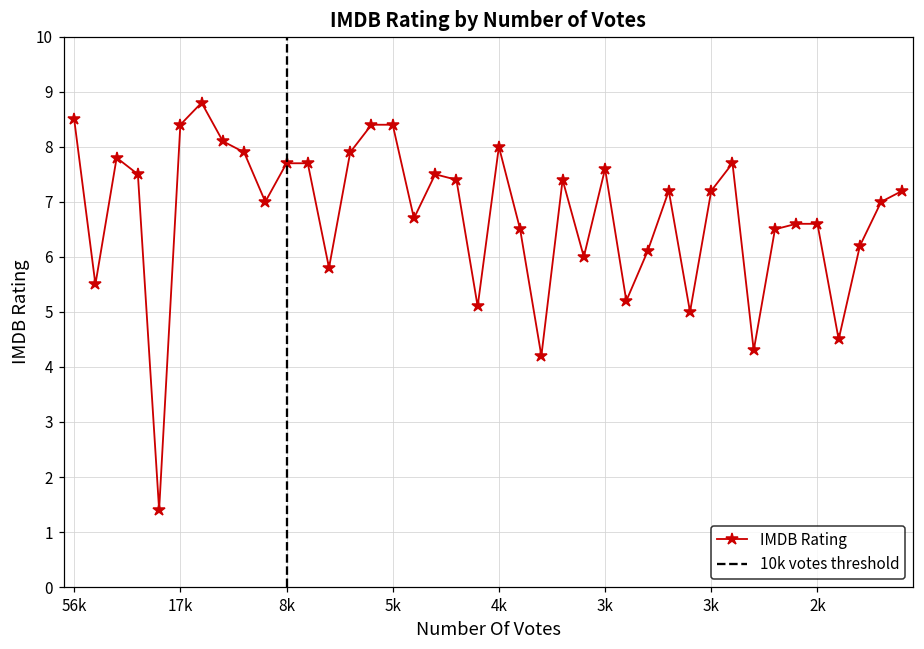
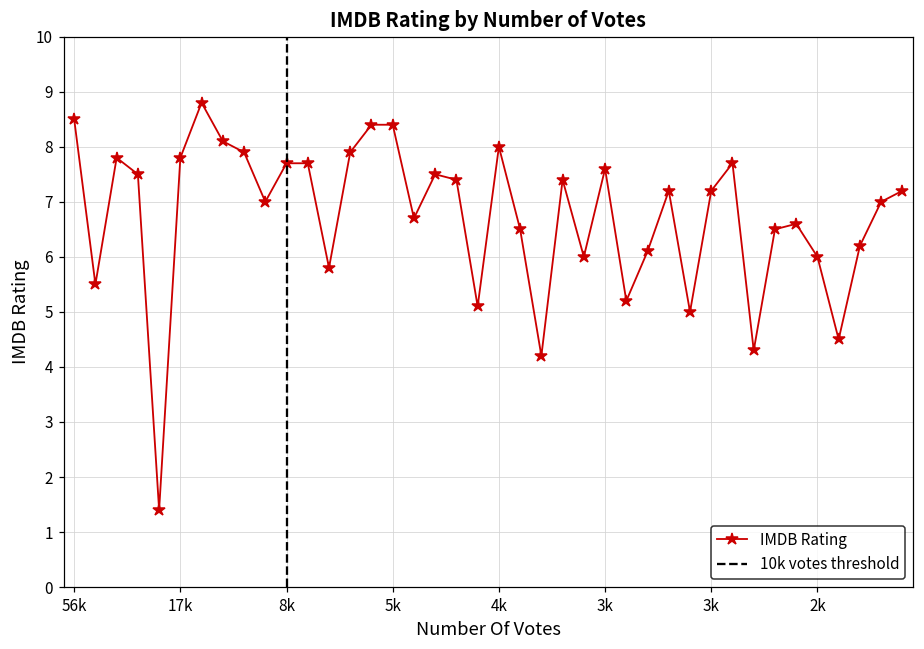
  {
    "56k": 8.5,
-   "17k": 8.4,
+   "17k": 7.8,
    "8k": 7.7,
    "5k": 8.4,
    "4k": 8.0,
-   "2k": 6.6
+   "2k": 6.0
  }
